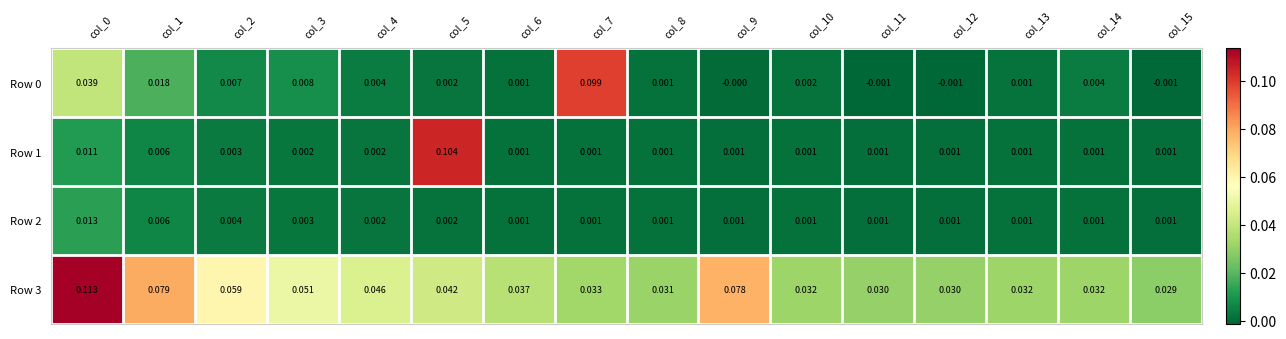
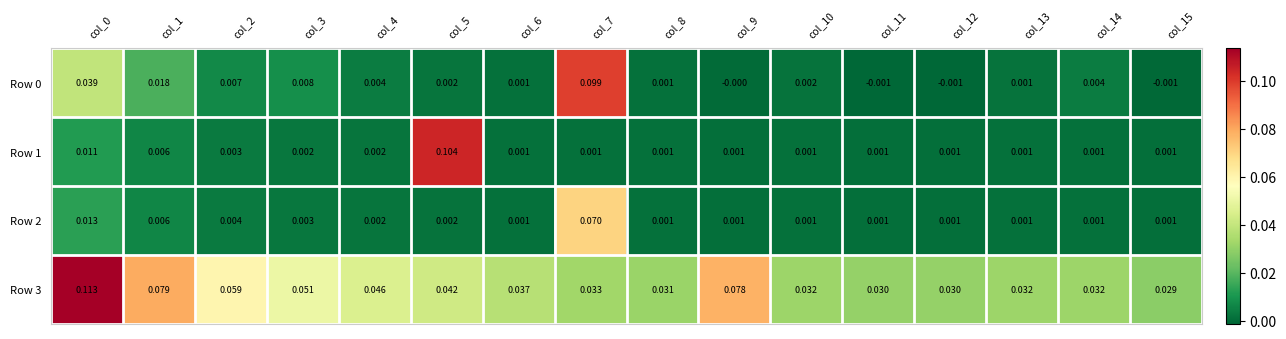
  {
    "Row 0": {
      "col_0": 0.039,
      "col_1": 0.018,
      "col_2": 0.007,
      "col_3": 0.008,
      "col_4": 0.004,
      "col_5": 0.002,
      "col_6": 0.001,
      "col_7": 0.099,
      "col_8": 0.001,
      "col_9": -0.000,
      "col_10": 0.002,
      "col_11": -0.001,
      "col_12": -0.001,
      "col_13": 0.001,
      "col_14": 0.004,
      "col_15": -0.001
    },
    "Row 1": {
      "col_0": 0.011,
      "col_1": 0.006,
      "col_2": 0.003,
      "col_3": 0.002,
      "col_4": 0.002,
      "col_5": 0.104,
      "col_6": 0.001,
      "col_7": 0.001,
      "col_8": 0.001,
      "col_9": 0.001,
      "col_10": 0.001,
      "col_11": 0.001,
      "col_12": 0.001,
      "col_13": 0.001,
      "col_14": 0.001,
      "col_15": 0.001
    },
    "Row 2": {
      "col_0": 0.013,
      "col_1": 0.006,
      "col_2": 0.004,
      "col_3": 0.003,
      "col_4": 0.002,
      "col_5": 0.002,
      "col_6": 0.001,
-     "col_7": 0.001,
+     "col_7": 0.070,
      "col_8": 0.001,
      "col_9": 0.001,
      "col_10": 0.001,
      "col_11": 0.001,
      "col_12": 0.001,
      "col_13": 0.001,
      "col_14": 0.001,
      "col_15": 0.001
    },
    "Row 3": {
      "col_0": 0.113,
      "col_1": 0.079,
      "col_2": 0.059,
      "col_3": 0.051,
      "col_4": 0.046,
      "col_5": 0.042,
      "col_6": 0.037,
      "col_7": 0.033,
      "col_8": 0.031,
      "col_9": 0.078,
      "col_10": 0.032,
      "col_11": 0.030,
      "col_12": 0.030,
      "col_13": 0.032,
      "col_14": 0.032,
      "col_15": 0.029
    }
  }
